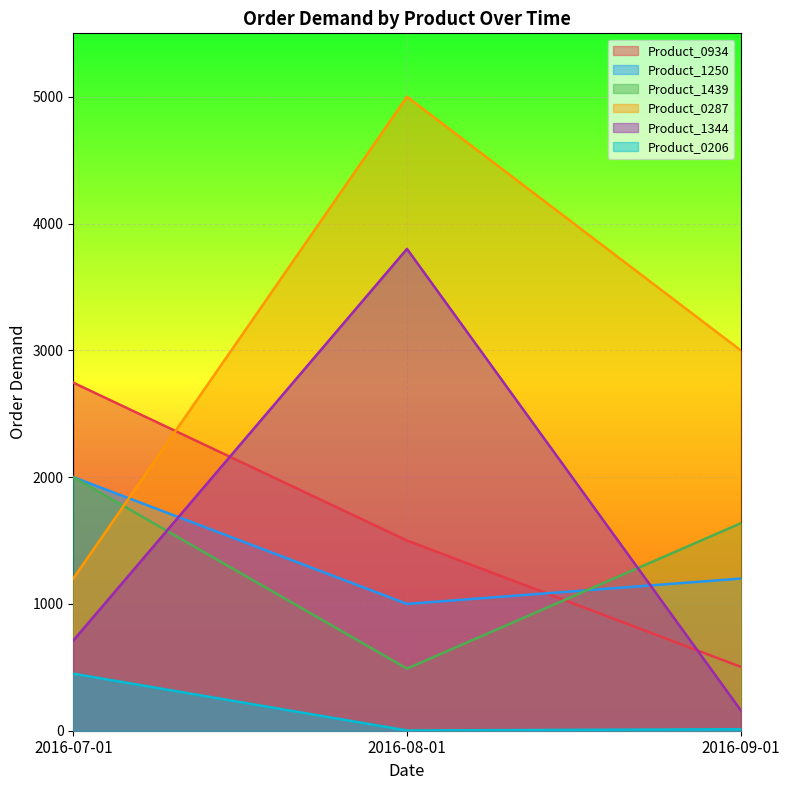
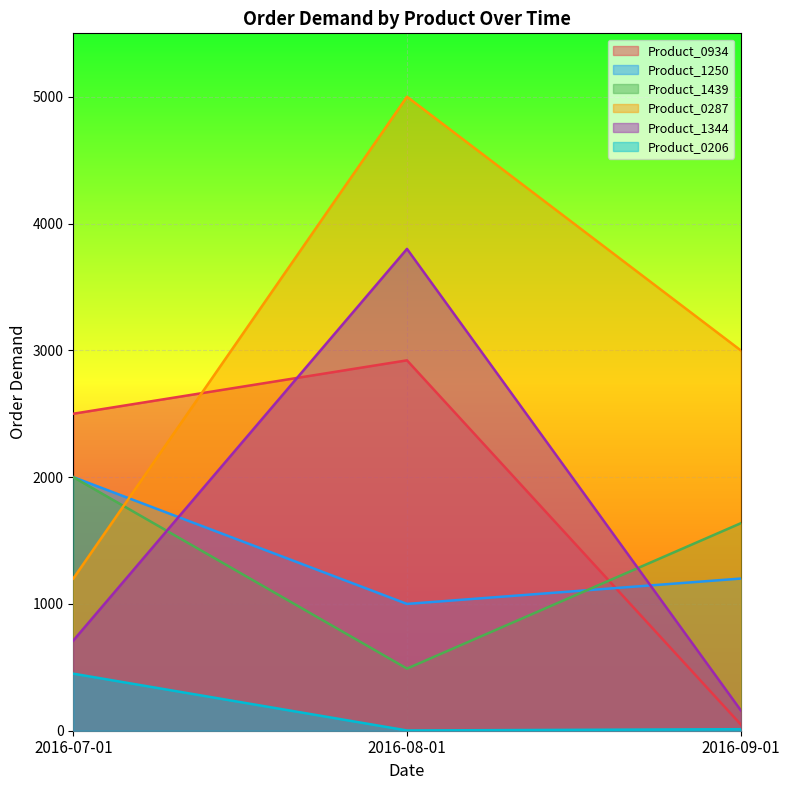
  {
    "Product_0934": {
-     "2016-07-01": 2750,
-     "2016-08-01": 1500,
-     "2016-09-01": 500
+     "2016-07-01": 2500,
+     "2016-08-01": 2920,
+     "2016-09-01": 50
    },
    "Product_1439": {
      "2016-08-01": 490,
      "2016-09-01": 1640
    },
    "Product_0287": {
      "2016-07-01": 1200,
      "2016-08-01": 5000,
      "2016-09-01": 3000
    },
    "Product_1344": {
      "2016-07-01": 710,
      "2016-08-01": 3800,
      "2016-09-01": 160
    }
  }
